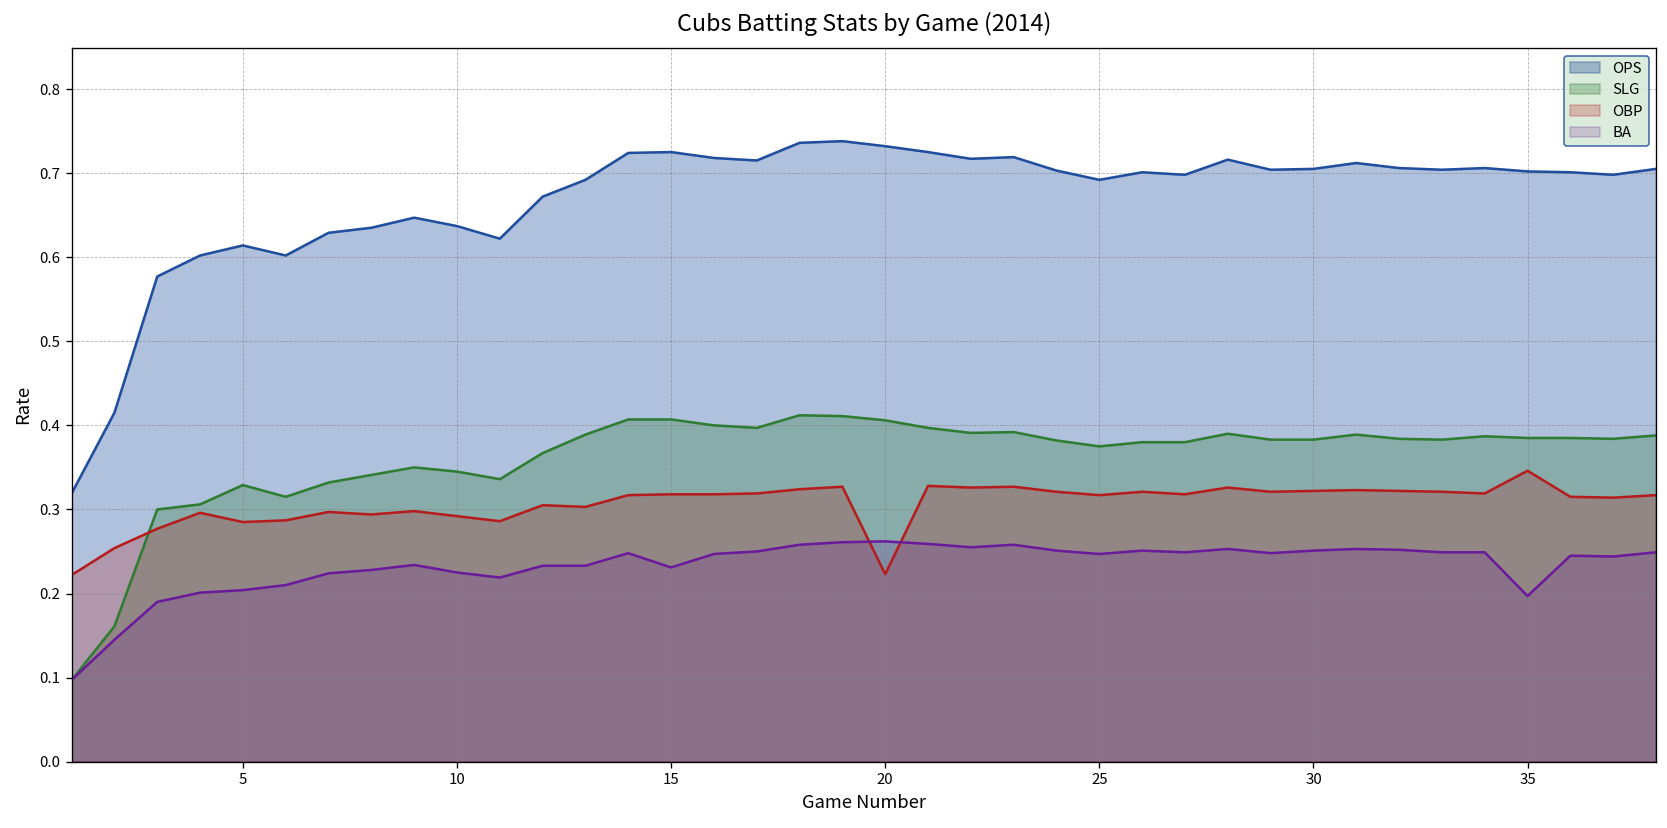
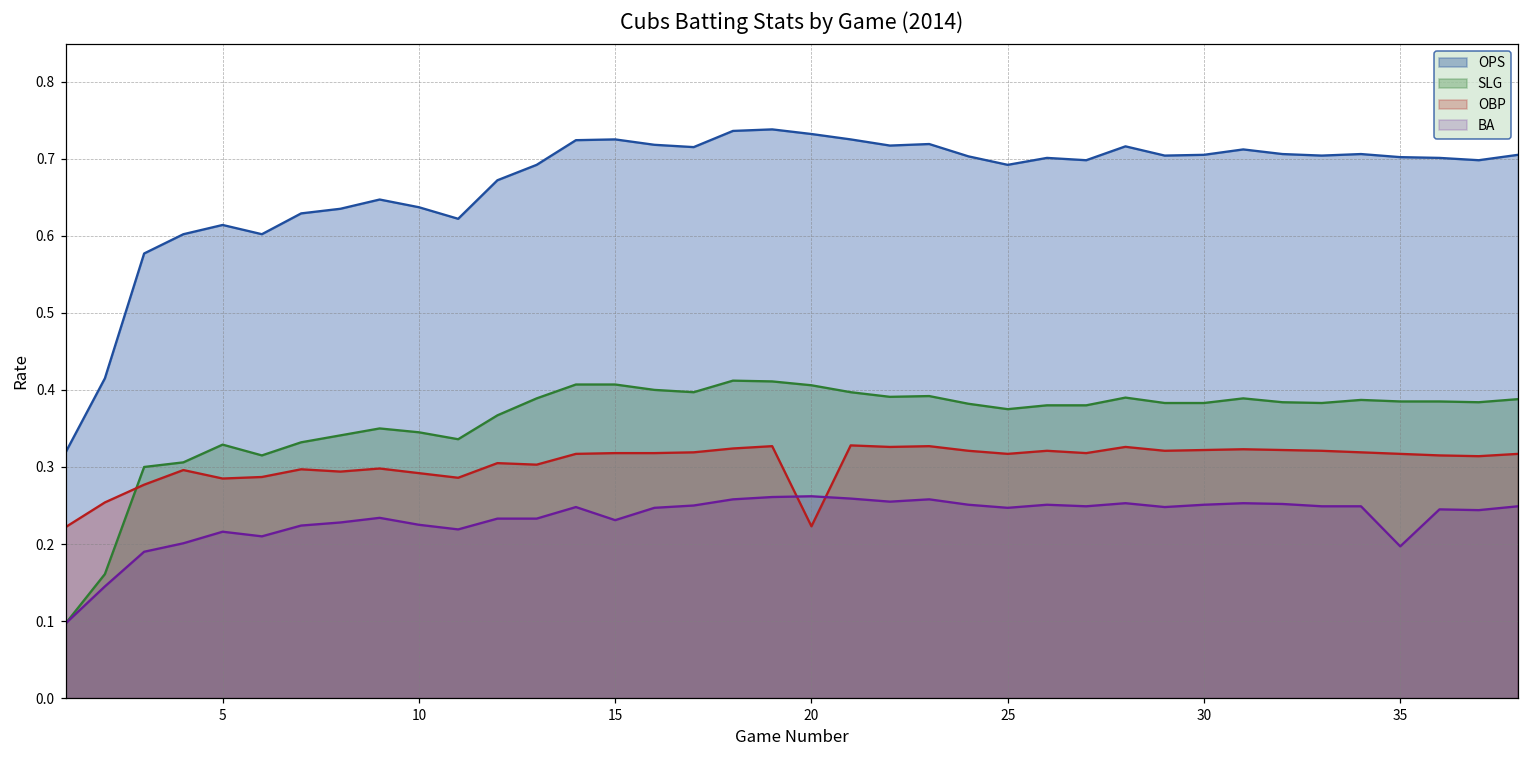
  {
    "OBP": {
      "5": 0.29,
      "10": 0.29,
      "15": 0.32,
      "20": 0.22,
      "25": 0.32,
      "30": 0.32,
-     "35": 0.35
+     "35": 0.32
    },
    "BA": {
-     "5": 0.20,
+     "5": 0.22,
      "10": 0.23,
      "15": 0.23,
      "20": 0.26,
      "25": 0.25,
      "30": 0.25,
      "35": 0.20
    }
  }
